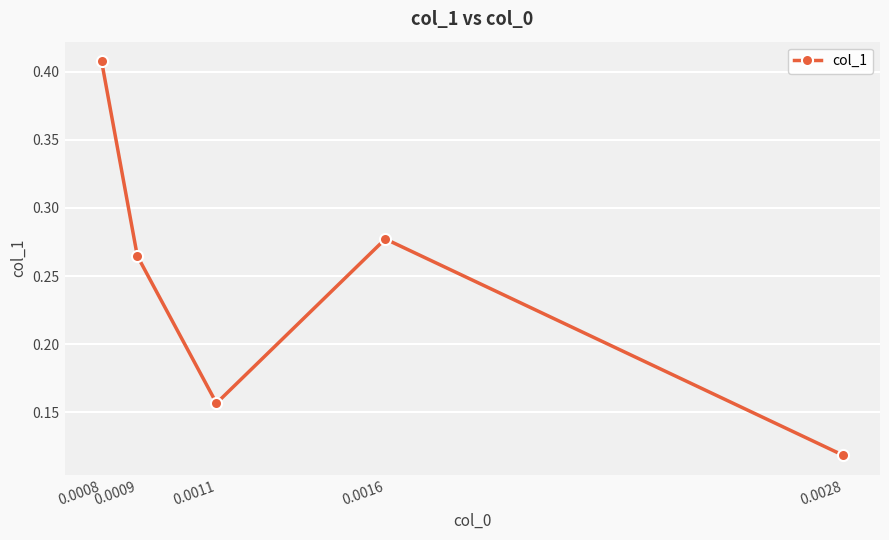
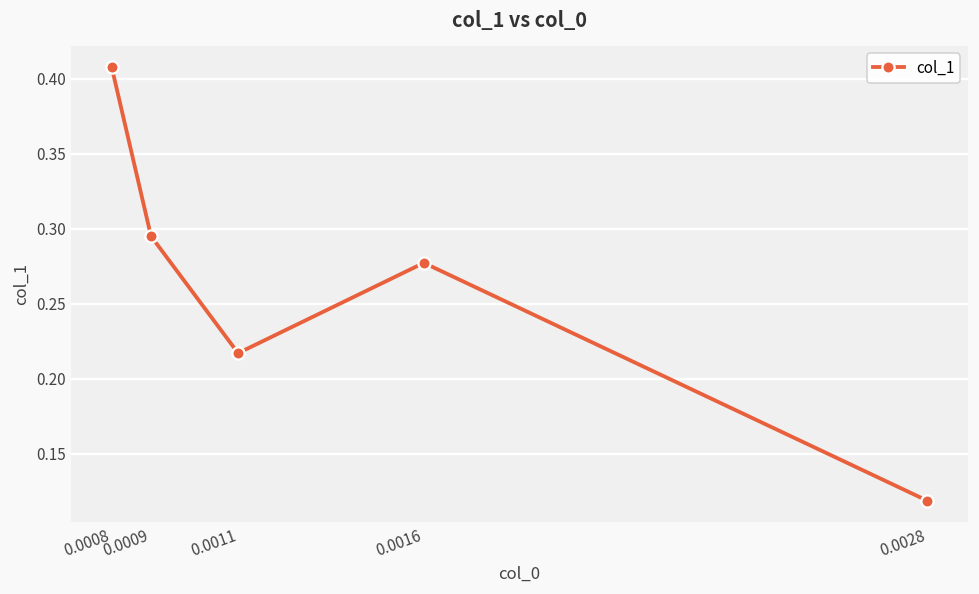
  {
    "0.0008": 0.408,
-   "0.0009": 0.265,
-   "0.0011": 0.157,
+   "0.0009": 0.295,
+   "0.0011": 0.217,
    "0.0016": 0.277,
    "0.0028": 0.119
  }
